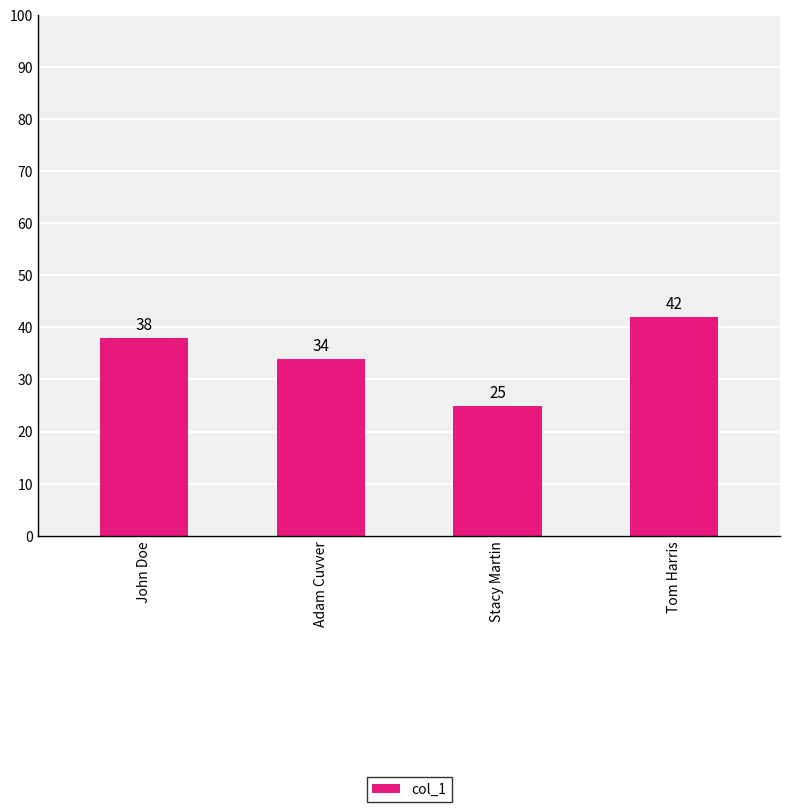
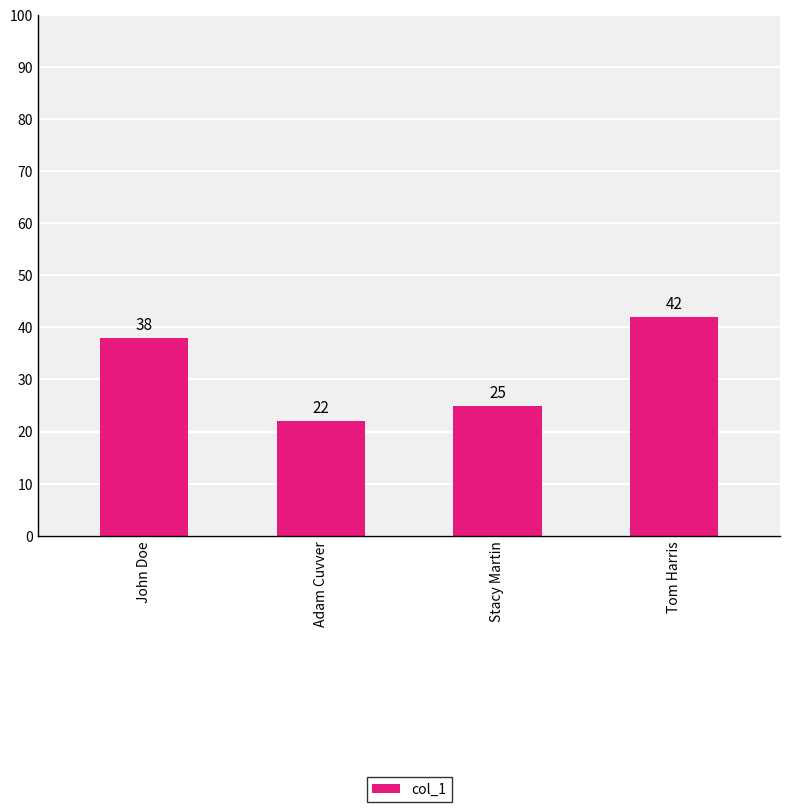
  {
    "John Doe": 38,
-   "Adam Cuvver": 34,
+   "Adam Cuvver": 22,
    "Stacy Martin": 25,
    "Tom Harris": 42
  }
